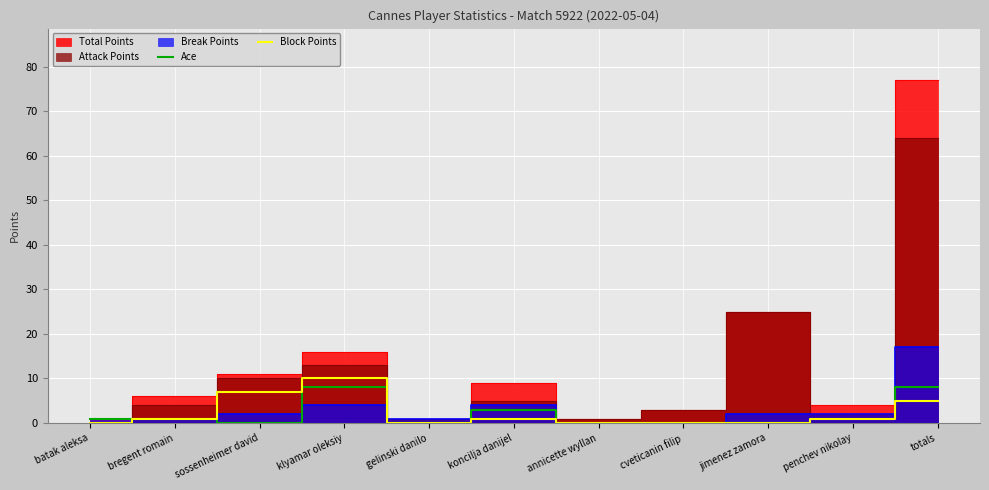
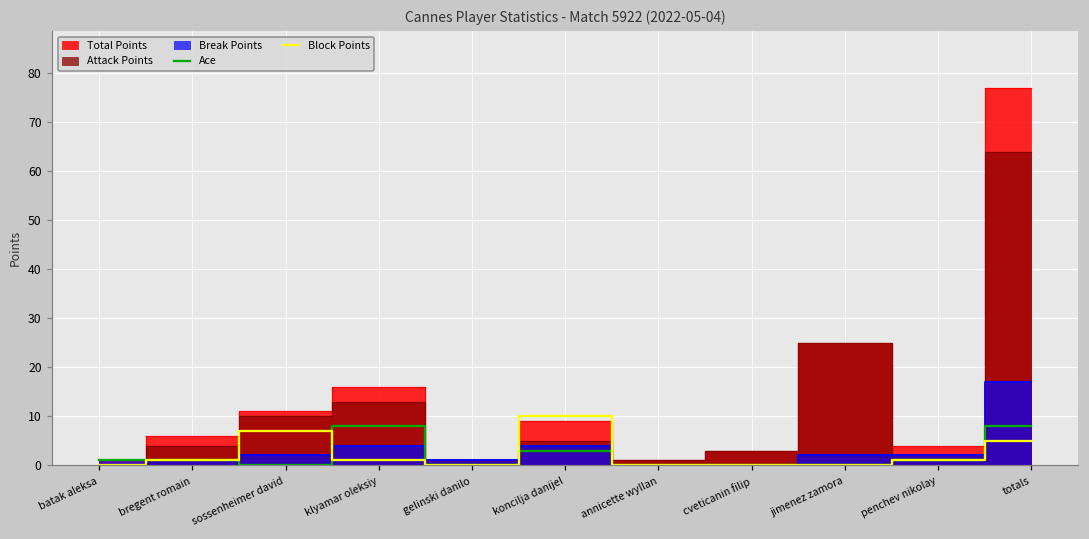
  {
    "Ace": {
      "sossenheimer david": 0,
      "klyamar oleksiy": 8,
      "koncilja danijel": 3,
      "totals": 8
    },
    "Block Points": {
      "sossenheimer david": 7,
-     "klyamar oleksiy": 10,
-     "koncilja danijel": 1,
+     "klyamar oleksiy": 1,
+     "koncilja danijel": 10,
      "totals": 5
    }
  }
